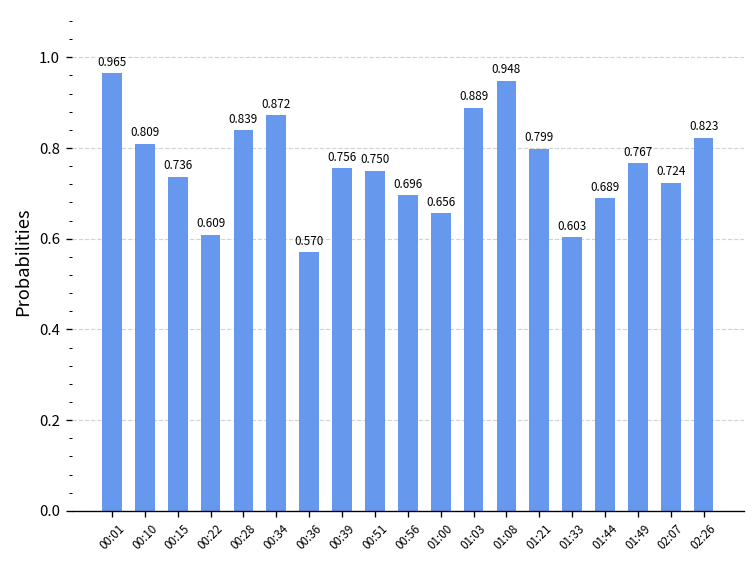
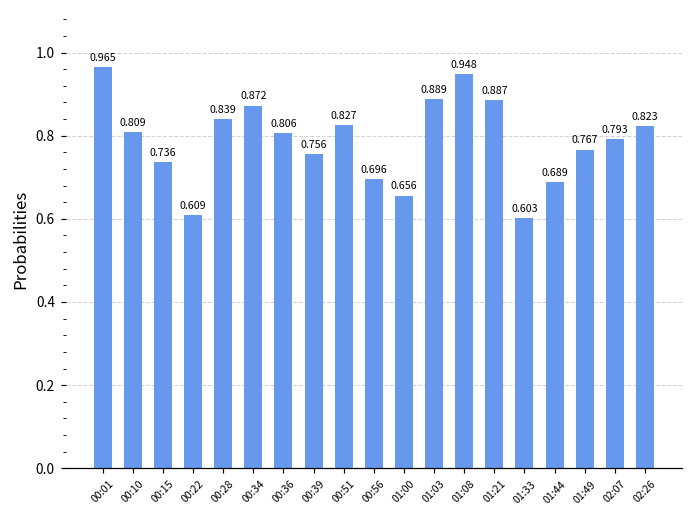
  {
    "00:01": 0.965,
    "00:10": 0.809,
    "00:15": 0.736,
    "00:22": 0.609,
    "00:28": 0.839,
    "00:34": 0.872,
-   "00:36": 0.570,
+   "00:36": 0.806,
    "00:39": 0.756,
-   "00:51": 0.750,
+   "00:51": 0.827,
    "00:56": 0.696,
    "01:00": 0.656,
    "01:03": 0.889,
    "01:08": 0.948,
-   "01:21": 0.799,
+   "01:21": 0.887,
    "01:33": 0.603,
    "01:44": 0.689,
    "01:49": 0.767,
-   "02:07": 0.724,
+   "02:07": 0.793,
    "02:26": 0.823
  }
